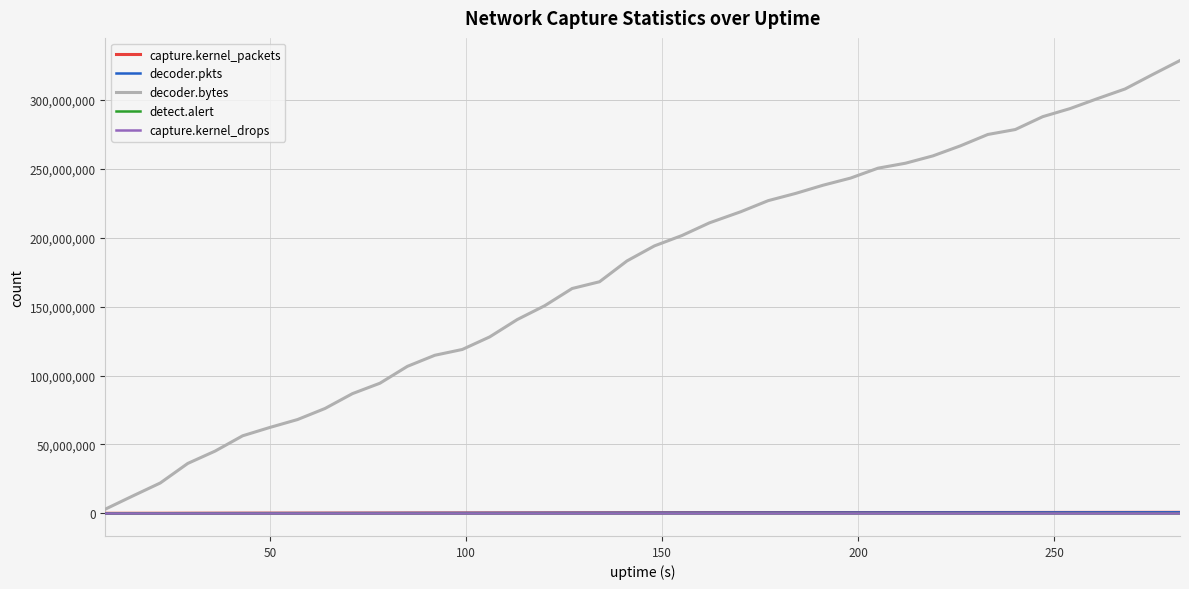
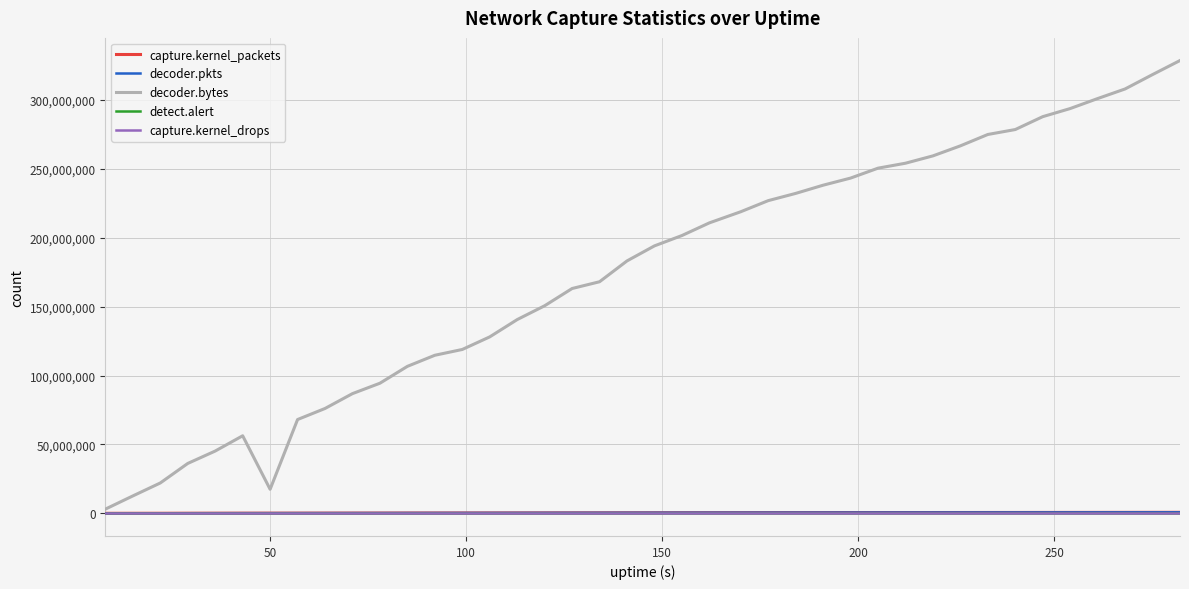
  {
    "decoder.bytes": {
-     "50": "62,000,000"
+     "50": "17,000,000"
    }
  }
